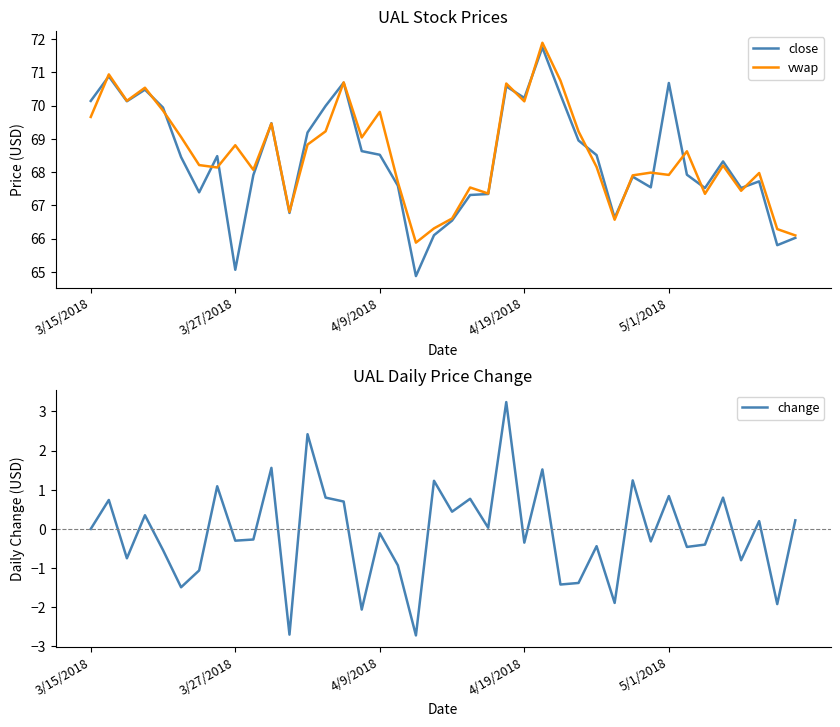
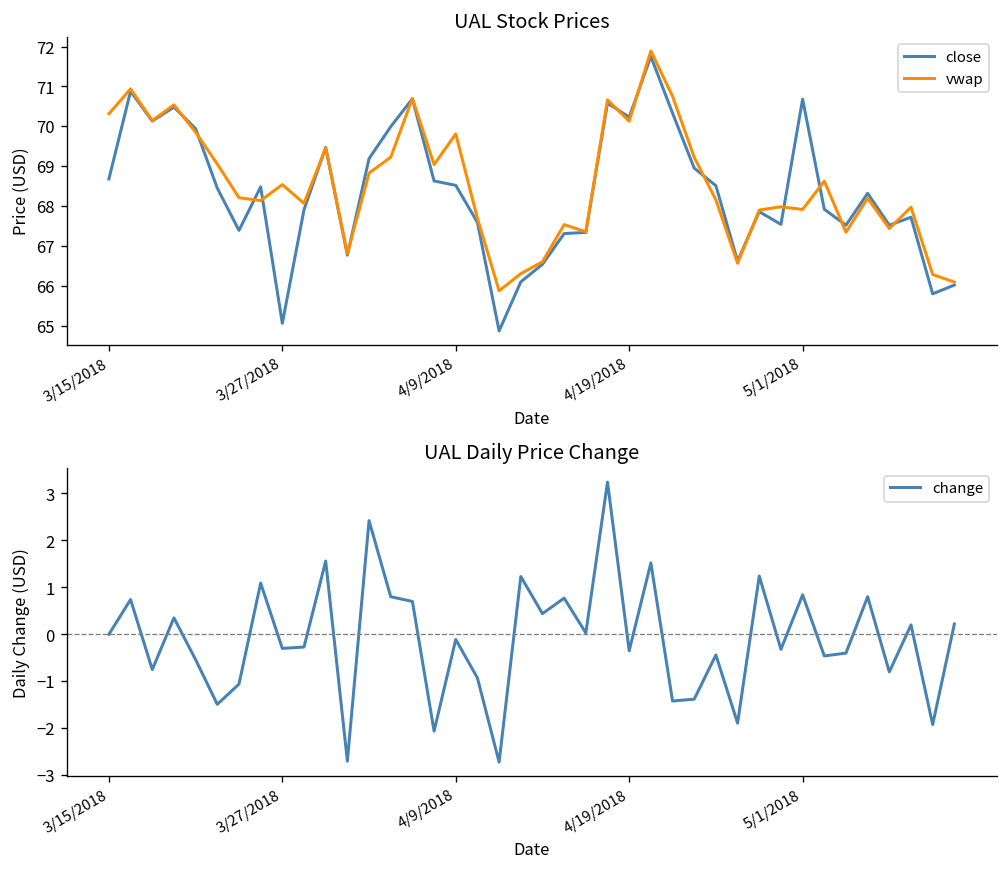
  {
    "UAL Stock Prices": {
      "close": {
-       "3/15/2018": 70.1,
+       "3/15/2018": 68.7,
        "3/27/2018": 65.1,
        "4/9/2018": 68.5,
        "4/19/2018": 70.2,
        "5/1/2018": 70.7
      },
      "vwap": {
-       "3/15/2018": 69.7,
-       "3/27/2018": 68.8,
+       "3/15/2018": 70.3,
+       "3/27/2018": 68.5,
        "4/9/2018": 69.8,
        "4/19/2018": 70.1,
        "5/1/2018": 67.9
      }
    },
    "UAL Daily Price Change": {
      "3/15/2018": 0.0,
      "3/27/2018": -0.3,
      "4/9/2018": -0.1,
      "4/19/2018": -0.4,
      "5/1/2018": 0.8
    }
  }
